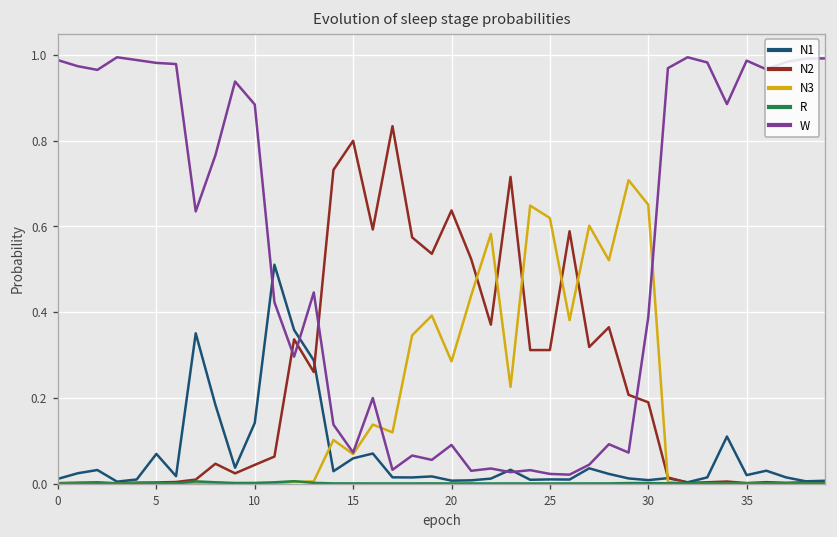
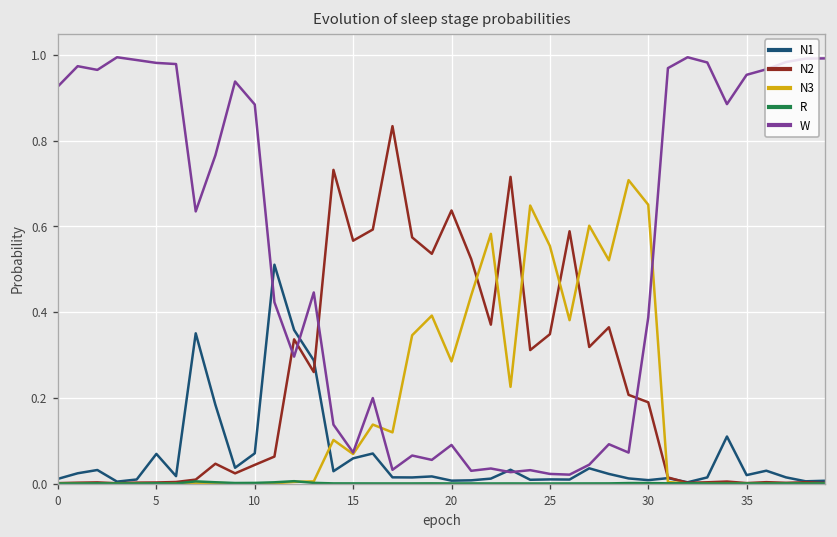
  {
    "N1": {
      "0": 0.01,
      "5": 0.07,
-     "10": 0.14,
+     "10": 0.07,
      "15": 0.06,
      "25": 0.01,
      "35": 0.02
    },
    "N2": {
      "10": 0.04,
-     "15": 0.80,
+     "15": 0.57,
      "20": 0.64,
-     "25": 0.31,
+     "25": 0.35,
      "30": 0.19
    },
    "N3": {
      "20": 0.28,
-     "25": 0.62,
+     "25": 0.55,
      "30": 0.65
    },
    "R": {
      "15": 0.00,
      "25": 0.00
    },
    "W": {
-     "0": 0.99,
+     "0": 0.93,
      "5": 0.98,
      "10": 0.88,
      "20": 0.09,
      "25": 0.02,
      "30": 0.39,
-     "35": 0.99
+     "35": 0.95
    }
  }
